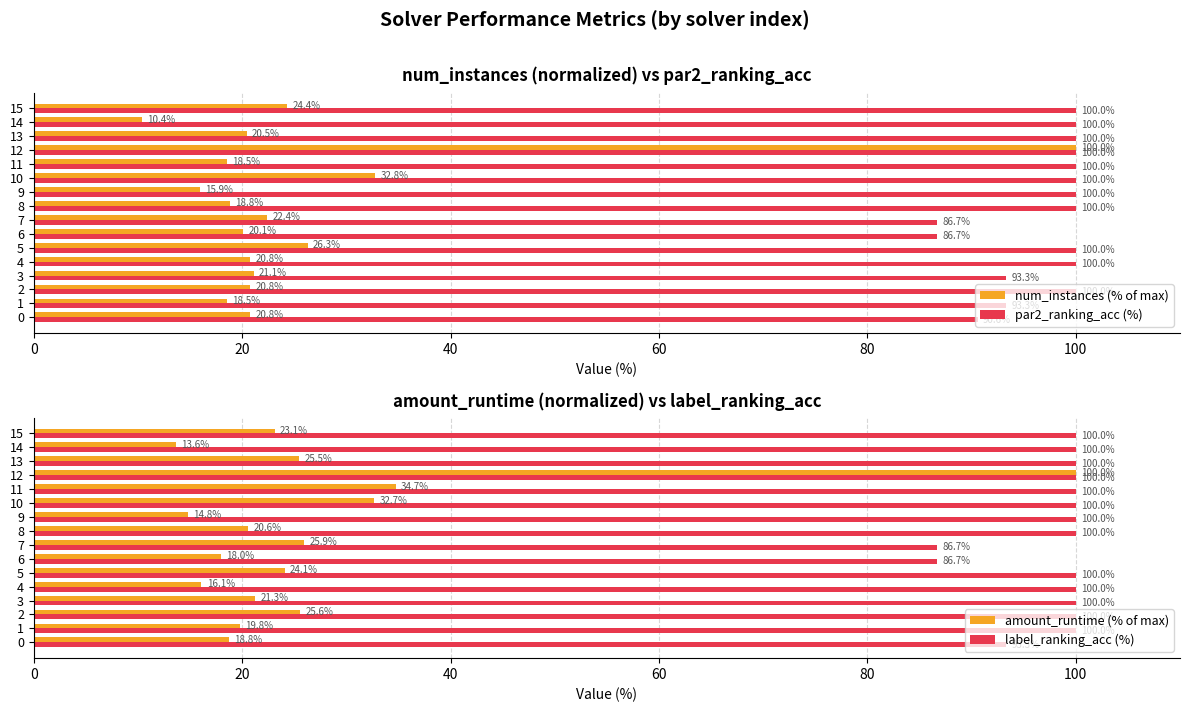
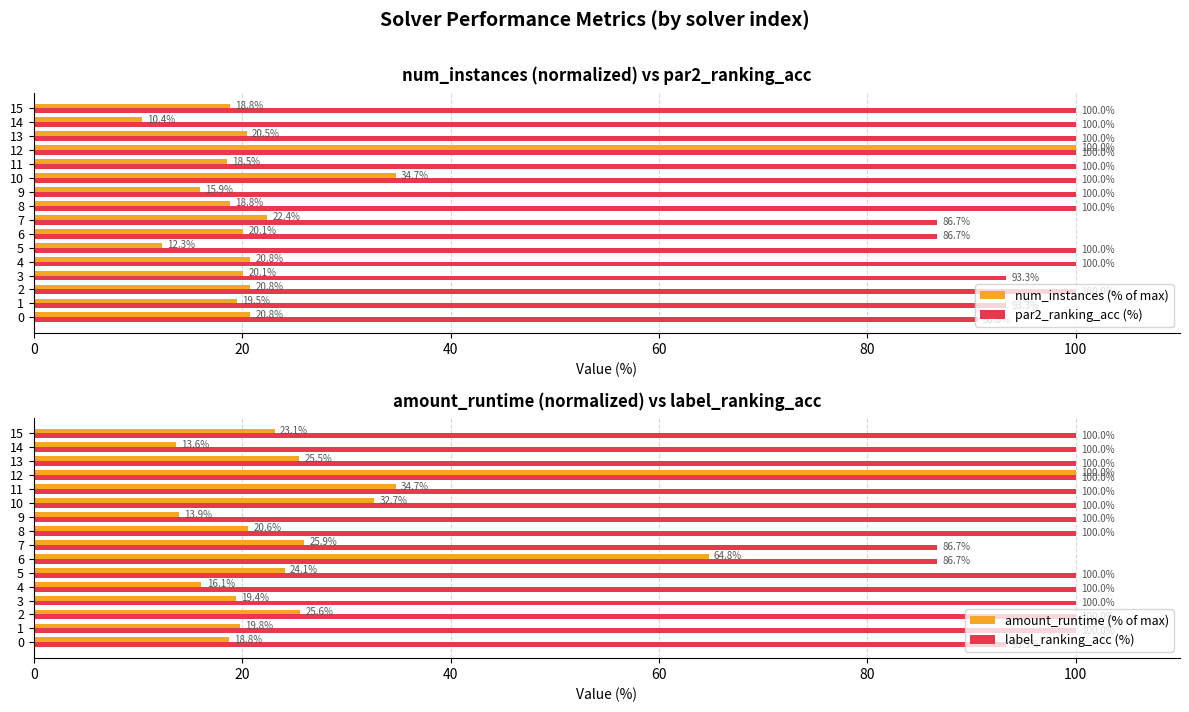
  {
    "num_instances (normalized) vs par2_ranking_acc": {
      "num_instances (% of max)": {
-       "15": "24.4%",
+       "15": "18.8%",
        "14": "10.4%",
        "13": "20.5%",
        "11": "18.5%",
-       "10": "32.8%",
+       "10": "34.7%",
        "9": "15.9%",
        "8": "18.8%",
        "7": "22.4%",
        "6": "20.1%",
-       "5": "26.3%",
+       "5": "12.3%",
        "4": "20.8%",
-       "3": "21.1%",
+       "3": "20.1%",
        "2": "20.8%",
-       "1": "18.5%",
+       "1": "19.5%",
        "0": "20.8%"
      },
      "par2_ranking_acc (%)": {
        "15": "100.0%",
        "14": "100.0%",
        "13": "100.0%",
        "11": "100.0%",
        "10": "100.0%",
        "9": "100.0%",
        "8": "100.0%",
        "7": "86.7%",
        "6": "86.7%",
        "5": "100.0%",
        "4": "100.0%",
        "3": "93.3%"
      }
    },
    "amount_runtime (normalized) vs label_ranking_acc": {
      "amount_runtime (% of max)": {
        "15": "23.1%",
        "14": "13.6%",
        "13": "25.5%",
        "11": "34.7%",
        "10": "32.7%",
-       "9": "14.8%",
+       "9": "13.9%",
        "8": "20.6%",
        "7": "25.9%",
-       "6": "18.0%",
+       "6": "64.8%",
        "5": "24.1%",
        "4": "16.1%",
-       "3": "21.3%",
+       "3": "19.4%",
        "2": "25.6%",
        "1": "19.8%",
        "0": "18.8%"
      },
      "label_ranking_acc (%)": {
        "15": "100.0%",
        "14": "100.0%",
        "13": "100.0%",
        "11": "100.0%",
        "10": "100.0%",
        "9": "100.0%",
        "8": "100.0%",
        "7": "86.7%",
        "6": "86.7%",
        "5": "100.0%",
        "4": "100.0%",
        "3": "100.0%"
      }
    }
  }
